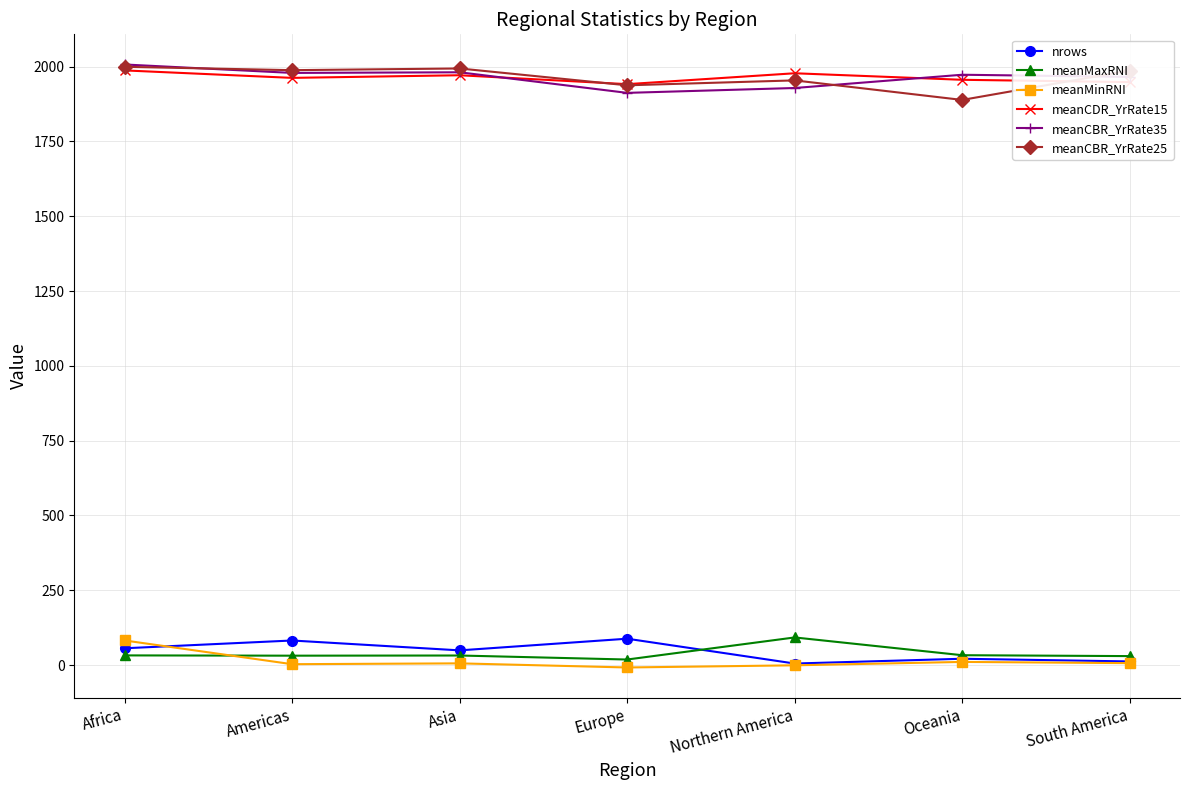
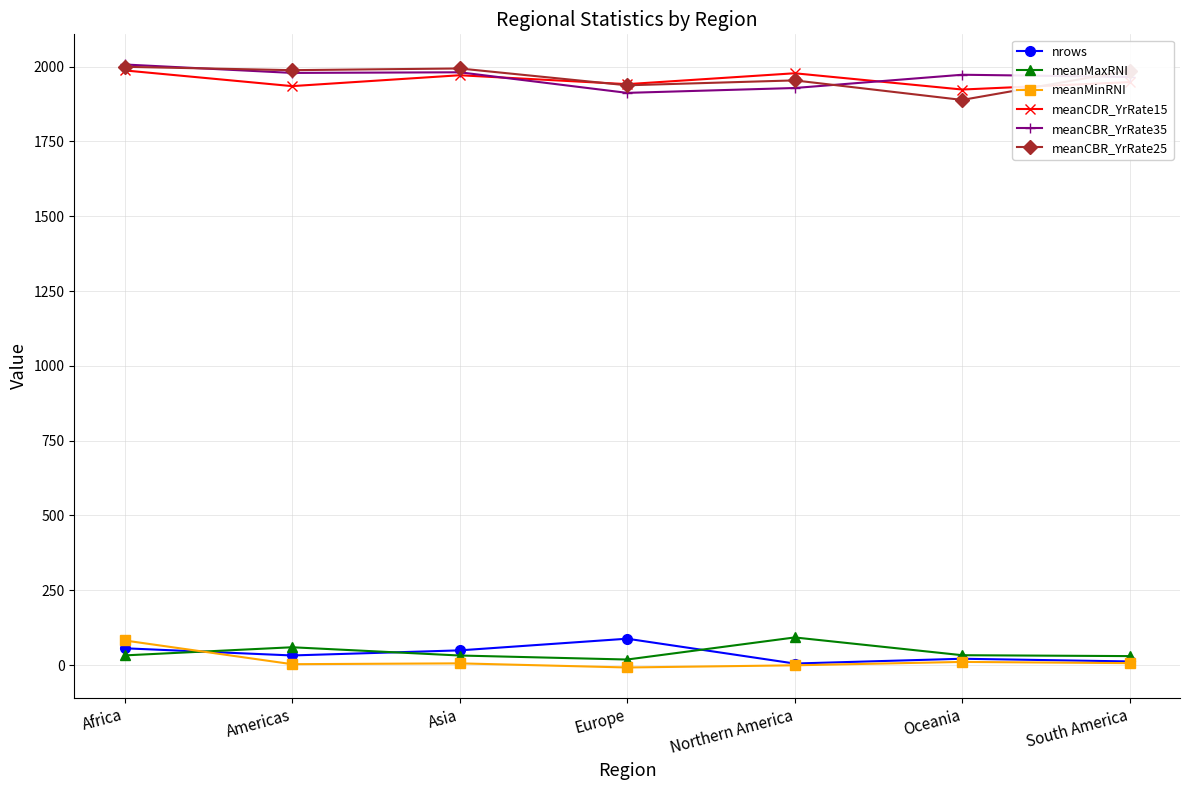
  {
    "nrows": {
      "Africa": 60,
-     "Americas": 80,
+     "Americas": 30,
      "Asia": 50,
      "Europe": 90,
      "Oceania": 20
    },
    "meanMaxRNI": {
      "Africa": 30,
-     "Americas": 30,
+     "Americas": 60,
      "Asia": 30,
      "Europe": 20,
      "Northern America": 90,
      "Oceania": 30,
      "South America": 30
    },
    "meanMinRNI": {
      "Africa": 80,
      "Americas": 0,
      "Asia": 10,
      "Europe": -10,
      "Oceania": 10
    },
    "meanCDR_YrRate15": {
      "Africa": 1990,
-     "Americas": 1960,
+     "Americas": 1930,
      "Asia": 1970,
      "Northern America": 1980,
-     "Oceania": 1960
+     "Oceania": 1920
    },
    "meanCBR_YrRate35": {
      "Americas": 1980,
      "Asia": 1980,
      "Europe": 1910,
      "Northern America": 1930,
      "Oceania": 1970
    },
    "meanCBR_YrRate25": {
      "Americas": 1990,
      "Asia": 1990,
      "Northern America": 1950,
      "Oceania": 1890
    }
  }
